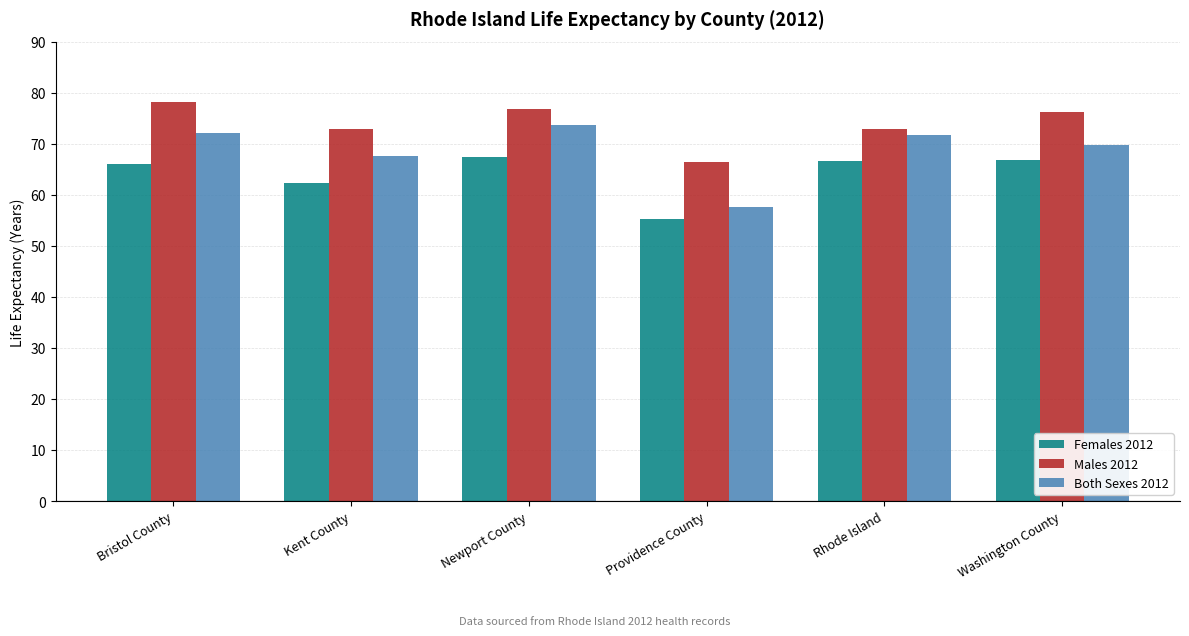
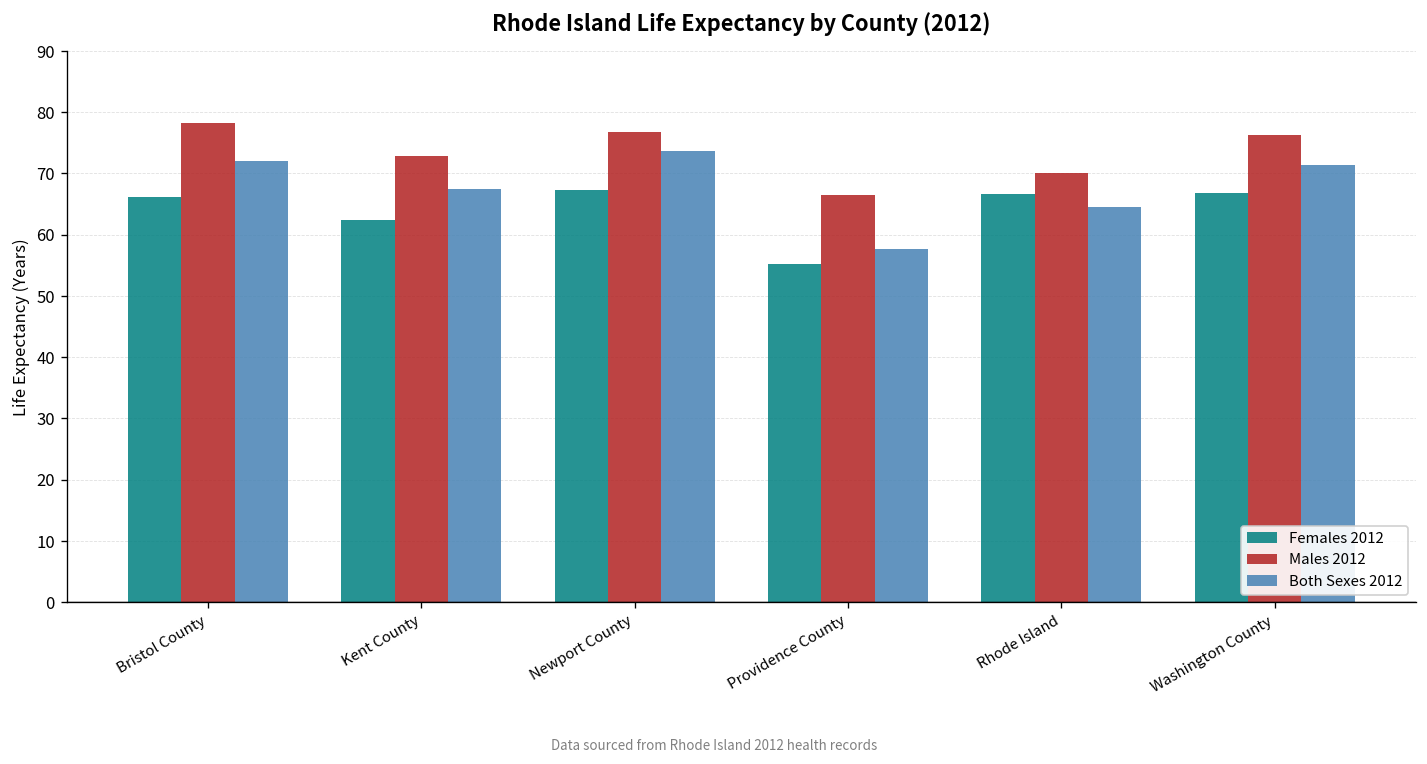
  {
    "Females 2012": {
      "Bristol County": 66,
      "Kent County": 62,
      "Newport County": 67,
      "Providence County": 55,
      "Rhode Island": 67,
      "Washington County": 67
    },
    "Males 2012": {
      "Bristol County": 78,
      "Kent County": 73,
      "Newport County": 77,
      "Providence County": 67,
-     "Rhode Island": 73,
+     "Rhode Island": 70,
      "Washington County": 76
    },
    "Both Sexes 2012": {
      "Bristol County": 72,
      "Kent County": 68,
      "Newport County": 74,
      "Providence County": 58,
-     "Rhode Island": 72,
-     "Washington County": 70
+     "Rhode Island": 65,
+     "Washington County": 71
    }
  }
